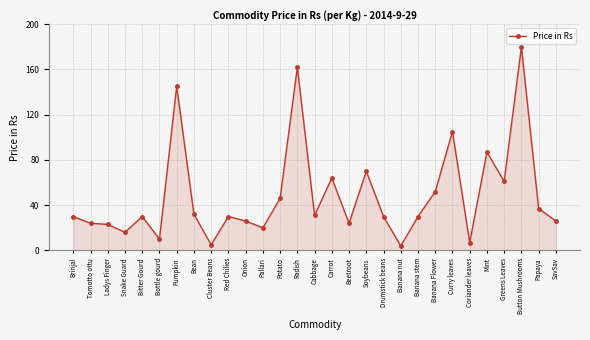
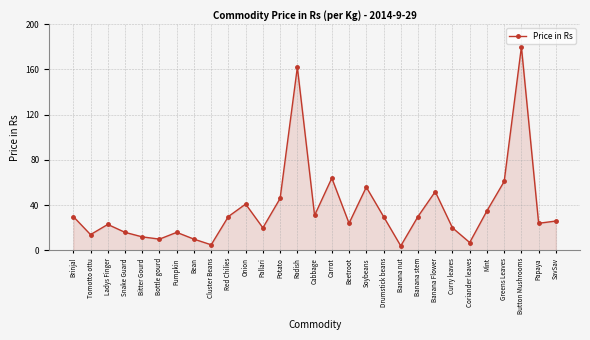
  {
    "Brinjal": 30,
-   "Tomotto ottu": 24,
+   "Tomotto ottu": 14,
    "Ladys Finger": 23,
    "Snake Guard": 16,
-   "Bitter Gourd": 30,
+   "Bitter Gourd": 12,
    "Bottle gourd": 10,
-   "Pumpkin": 145,
-   "Bean": 32,
+   "Pumpkin": 16,
+   "Bean": 10,
    "Cluster Beans": 5,
    "Red Chilies": 30,
-   "Onion": 26,
+   "Onion": 41,
    "Pallari": 20,
    "Potato": 46,
    "Radish": 162,
    "Cabbage": 31,
    "Carrot": 64,
    "Beetroot": 24,
-   "Soybeans": 70,
+   "Soybeans": 56,
    "Drumstick beans": 30,
    "Banana nut": 4,
    "Banana stem": 30,
    "Banana Flower": 52,
-   "Curry leaves": 105,
+   "Curry leaves": 20,
    "Coriander leaves": 7,
-   "Mint": 87,
+   "Mint": 35,
    "Greens Leaves": 61,
    "Button Mushrooms": 180,
-   "Papaya": 37,
+   "Papaya": 24,
    "SavSav": 26
  }
